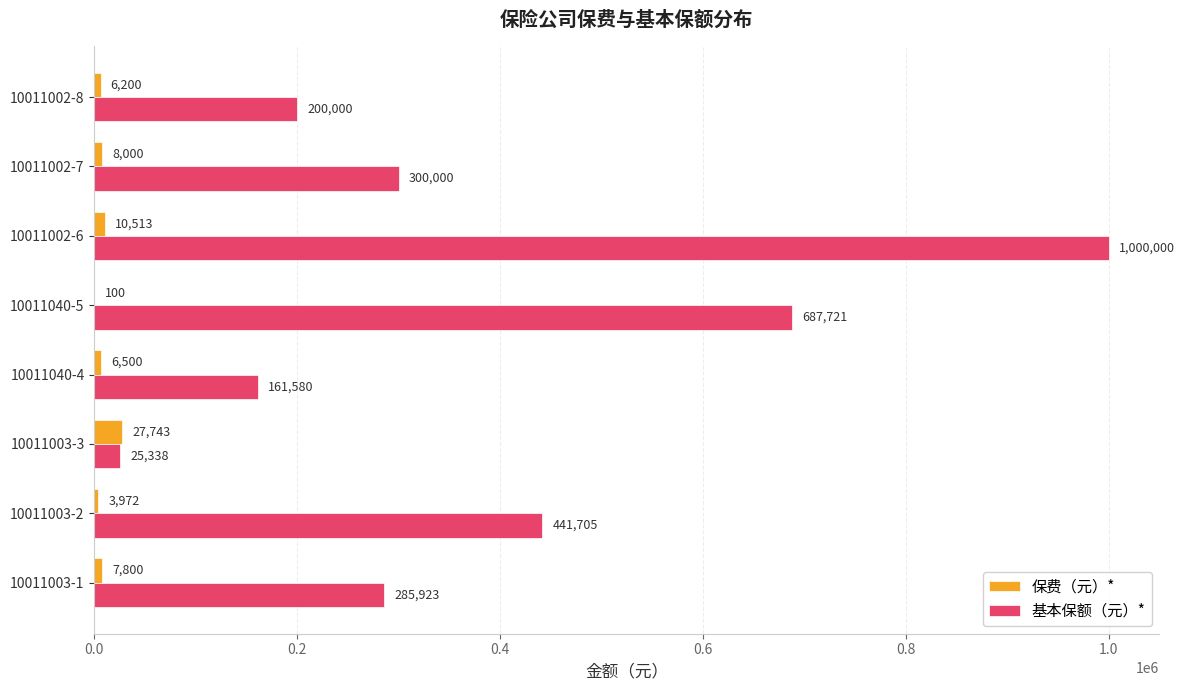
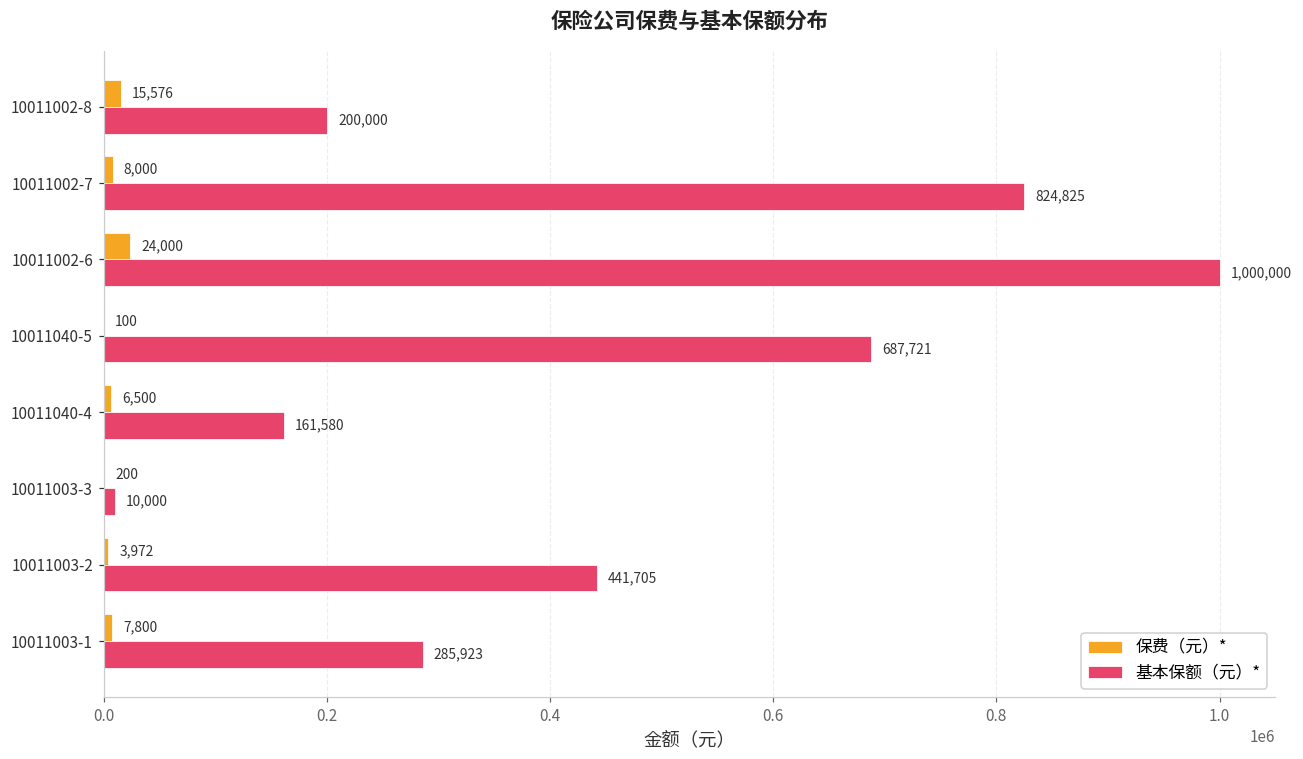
  {
    "保费（元）*": {
-     "10011002-8": "6,200",
+     "10011002-8": "15,576",
      "10011002-7": "8,000",
-     "10011002-6": "10,513",
+     "10011002-6": "24,000",
      "10011040-5": "100",
      "10011040-4": "6,500",
-     "10011003-3": "27,743",
+     "10011003-3": "200",
      "10011003-2": "3,972",
      "10011003-1": "7,800"
    },
    "基本保额（元）*": {
      "10011002-8": "200,000",
-     "10011002-7": "300,000",
+     "10011002-7": "824,825",
      "10011002-6": "1,000,000",
      "10011040-5": "687,721",
      "10011040-4": "161,580",
-     "10011003-3": "25,338",
+     "10011003-3": "10,000",
      "10011003-2": "441,705",
      "10011003-1": "285,923"
    }
  }
